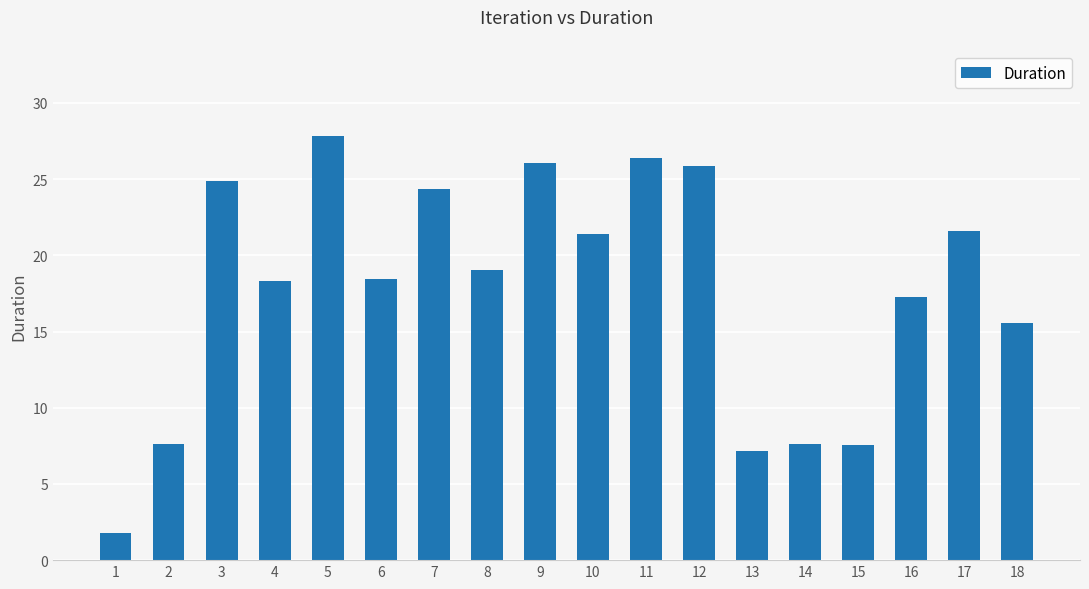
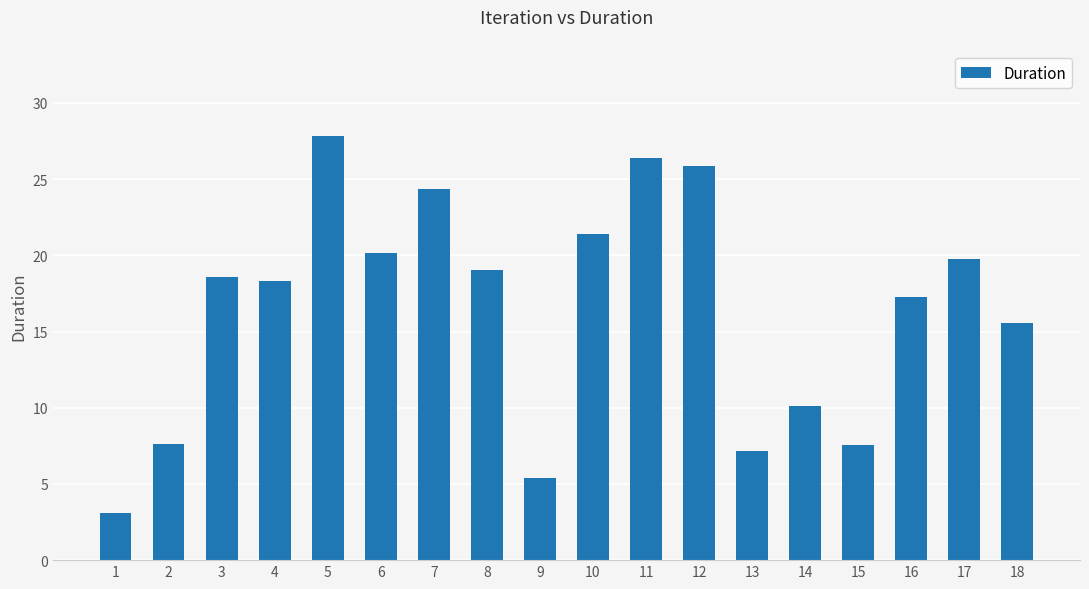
  {
-   "1": 1.8,
+   "1": 3.1,
    "2": 7.7,
-   "3": 24.9,
+   "3": 18.6,
    "4": 18.3,
    "5": 27.9,
-   "6": 18.5,
+   "6": 20.1,
    "7": 24.4,
    "8": 19.0,
-   "9": 26.1,
+   "9": 5.4,
    "10": 21.4,
    "11": 26.4,
    "12": 25.9,
    "13": 7.1,
-   "14": 7.6,
+   "14": 10.1,
    "15": 7.5,
    "16": 17.3,
-   "17": 21.6,
+   "17": 19.8,
    "18": 15.5
  }
